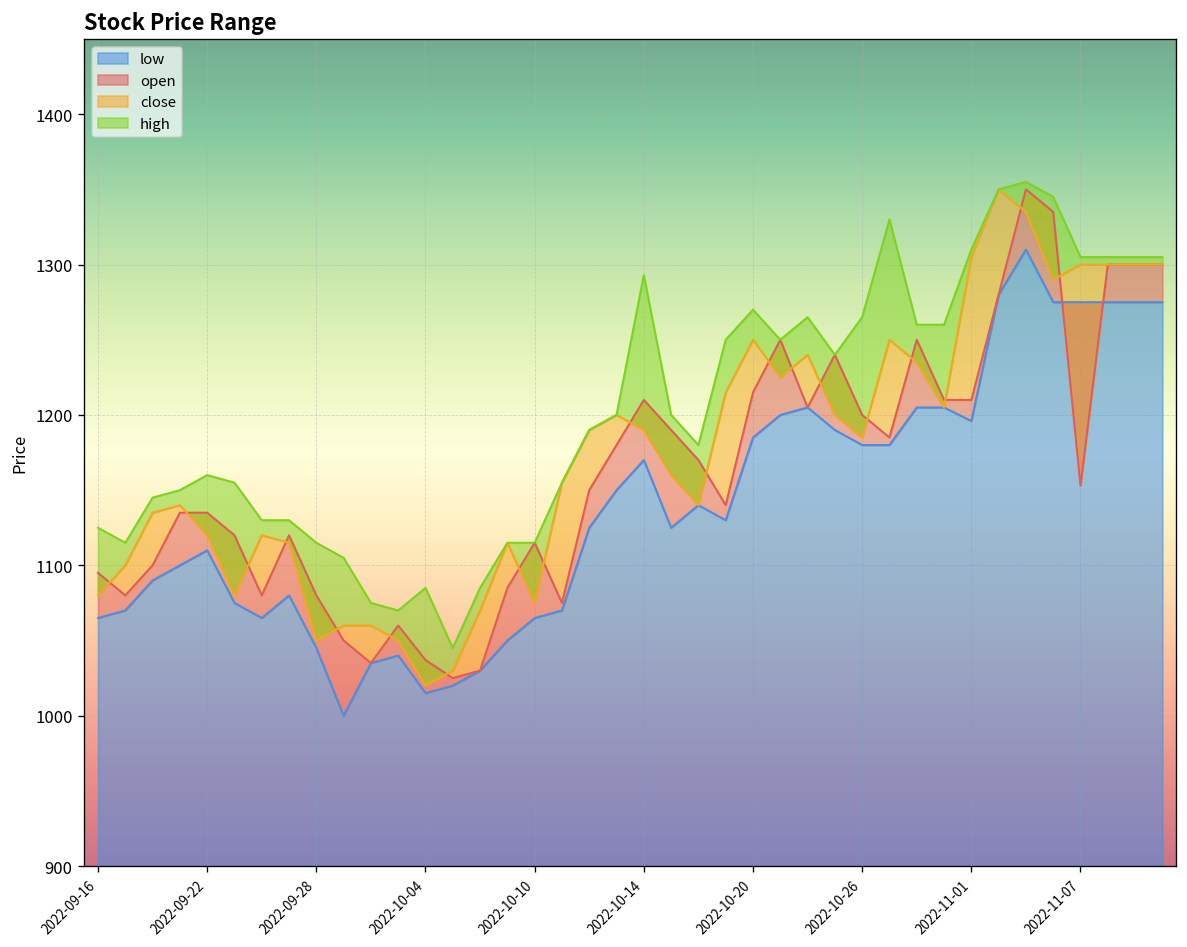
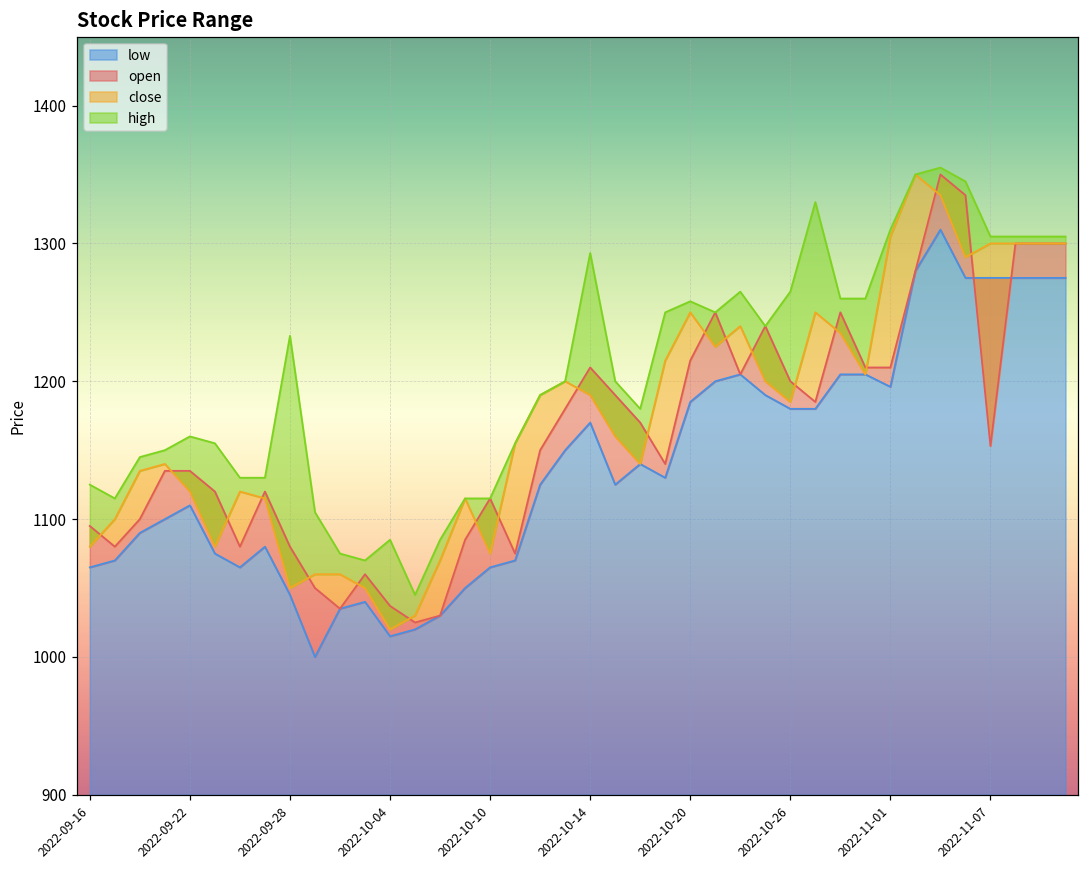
  {
    "low": {
      "2022-09-16": 1065,
      "2022-09-22": 1110,
      "2022-09-28": 1045,
      "2022-10-04": 1015,
      "2022-10-10": 1065,
      "2022-10-14": 1170,
      "2022-10-20": 1185,
      "2022-10-26": 1180,
      "2022-11-01": 1196
    },
    "high": {
      "2022-09-16": 1125,
      "2022-09-22": 1160,
-     "2022-09-28": 1115,
+     "2022-09-28": 1233,
      "2022-10-04": 1085,
      "2022-10-14": 1293,
-     "2022-10-20": 1270,
+     "2022-10-20": 1258,
      "2022-10-26": 1265,
      "2022-11-01": 1310,
      "2022-11-07": 1305
    }
  }
